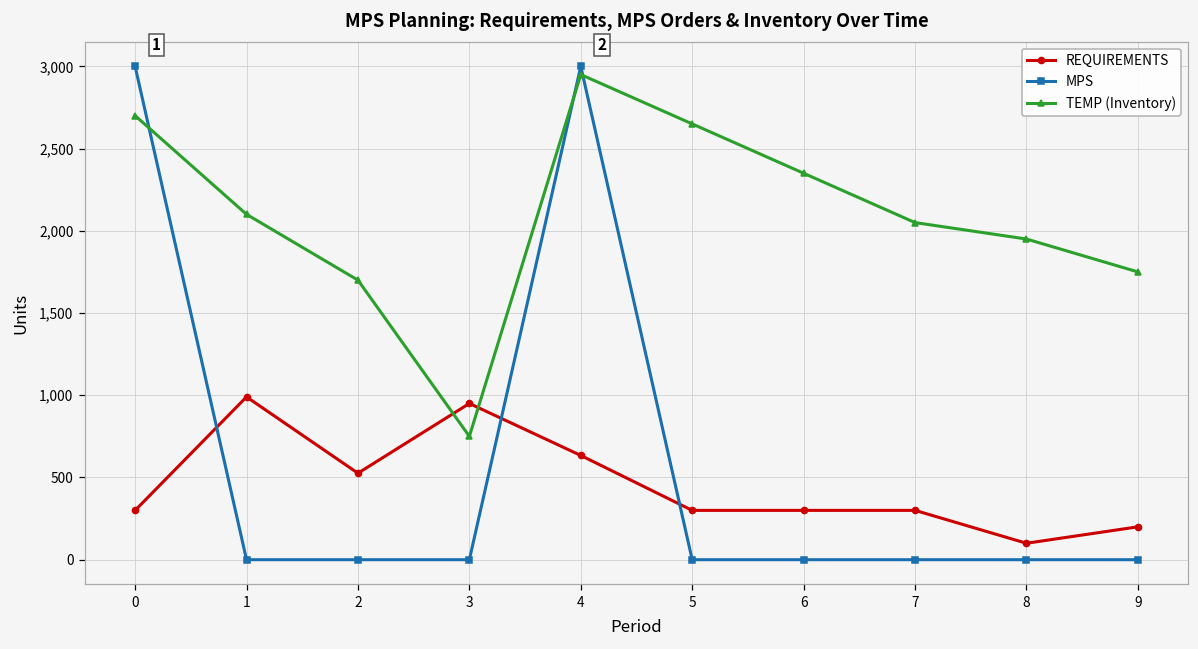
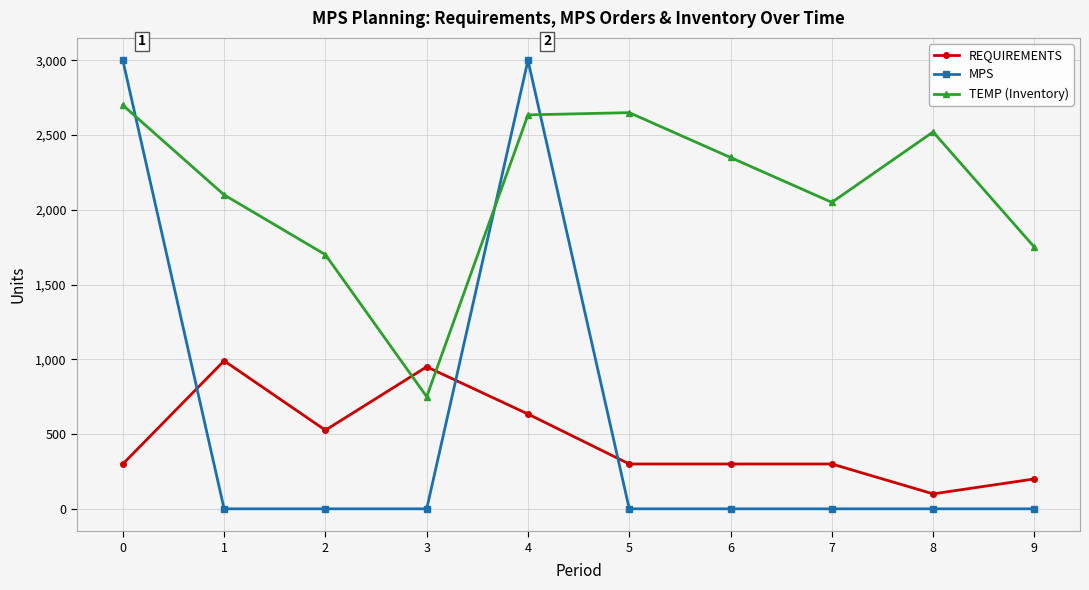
  {
    "REQUIREMENTS": {
      "0": "300",
      "1": "990",
      "2": "530",
      "3": "950",
      "4": "630",
      "5": "300",
      "6": "300",
      "7": "300",
      "8": "100",
      "9": "200"
    },
    "MPS": {
      "1": "0",
      "2": "0",
      "3": "0",
      "5": "0",
      "6": "0",
      "7": "0",
      "8": "0",
      "9": "0"
    },
    "TEMP (Inventory)": {
      "0": "2,700",
      "1": "2,100",
      "2": "1,700",
      "3": "750",
-     "4": "2,950",
+     "4": "2,640",
      "5": "2,650",
      "6": "2,350",
      "7": "2,050",
-     "8": "1,950",
+     "8": "2,520",
      "9": "1,750"
    }
  }
